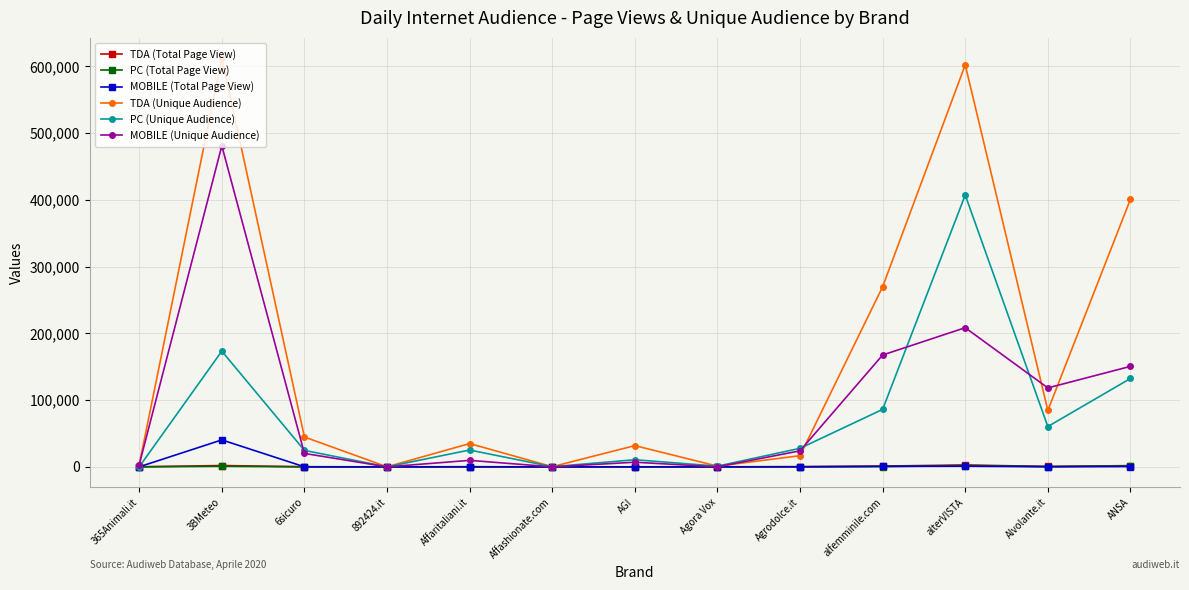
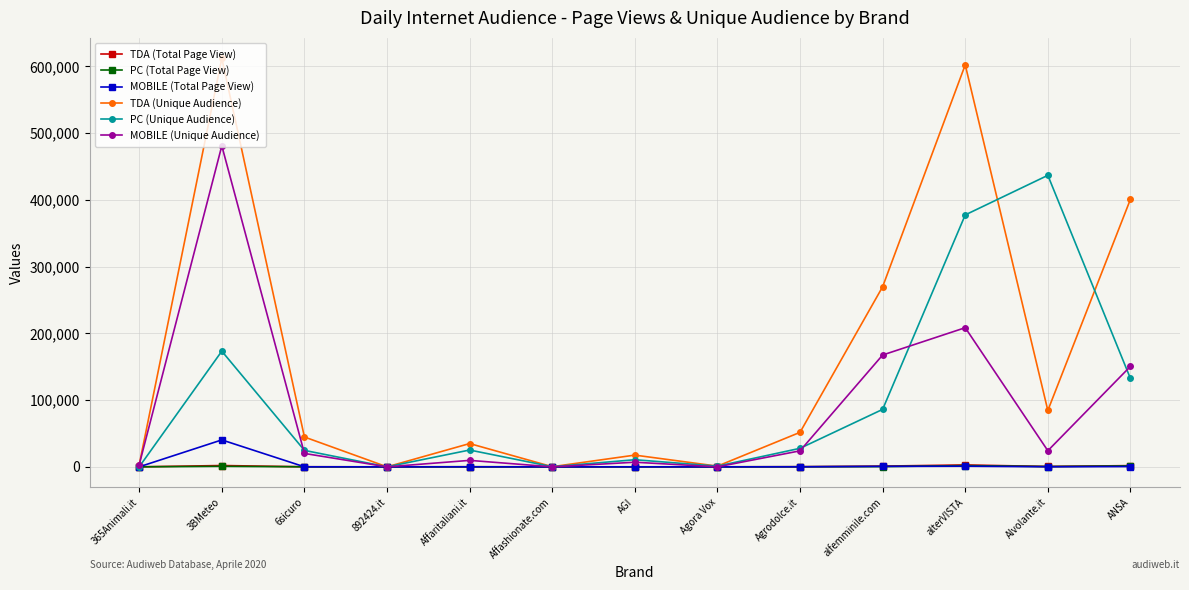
  {
    "MOBILE (Total Page View)": {
      "3BMeteo": "40,000"
    },
    "TDA (Unique Audience)": {
      "6sicuro": "40,000",
      "Affaritaliani.it": "30,000",
-     "AGI": "30,000",
-     "Agrodolce.it": "20,000",
+     "AGI": "20,000",
+     "Agrodolce.it": "50,000",
      "alfemminile.com": "270,000",
      "alterVISTA": "600,000",
      "Alvolante.it": "80,000",
      "ANSA": "400,000"
    },
    "PC (Unique Audience)": {
      "3BMeteo": "170,000",
      "6sicuro": "20,000",
      "Affaritaliani.it": "30,000",
      "alfemminile.com": "90,000",
-     "alterVISTA": "410,000",
-     "Alvolante.it": "60,000",
+     "alterVISTA": "380,000",
+     "Alvolante.it": "440,000",
      "ANSA": "130,000"
    },
    "MOBILE (Unique Audience)": {
      "6sicuro": "20,000",
      "Affaritaliani.it": "10,000",
      "alfemminile.com": "170,000",
      "alterVISTA": "210,000",
-     "Alvolante.it": "120,000",
+     "Alvolante.it": "20,000",
      "ANSA": "150,000"
    }
  }
